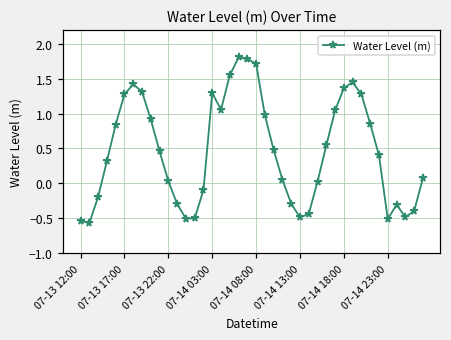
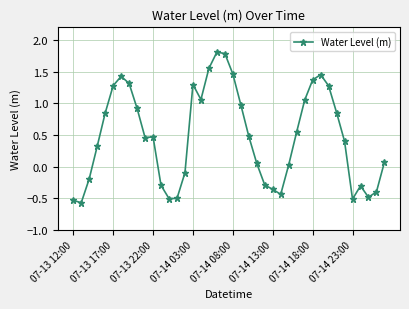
  {
    "07-13 12:00": -0.5,
    "07-13 17:00": 1.3,
-   "07-13 22:00": 0.0,
+   "07-13 22:00": 0.5,
    "07-14 03:00": 1.3,
-   "07-14 08:00": 1.7,
-   "07-14 13:00": -0.5,
+   "07-14 08:00": 1.5,
+   "07-14 13:00": -0.4,
    "07-14 18:00": 1.4,
    "07-14 23:00": -0.5
  }
